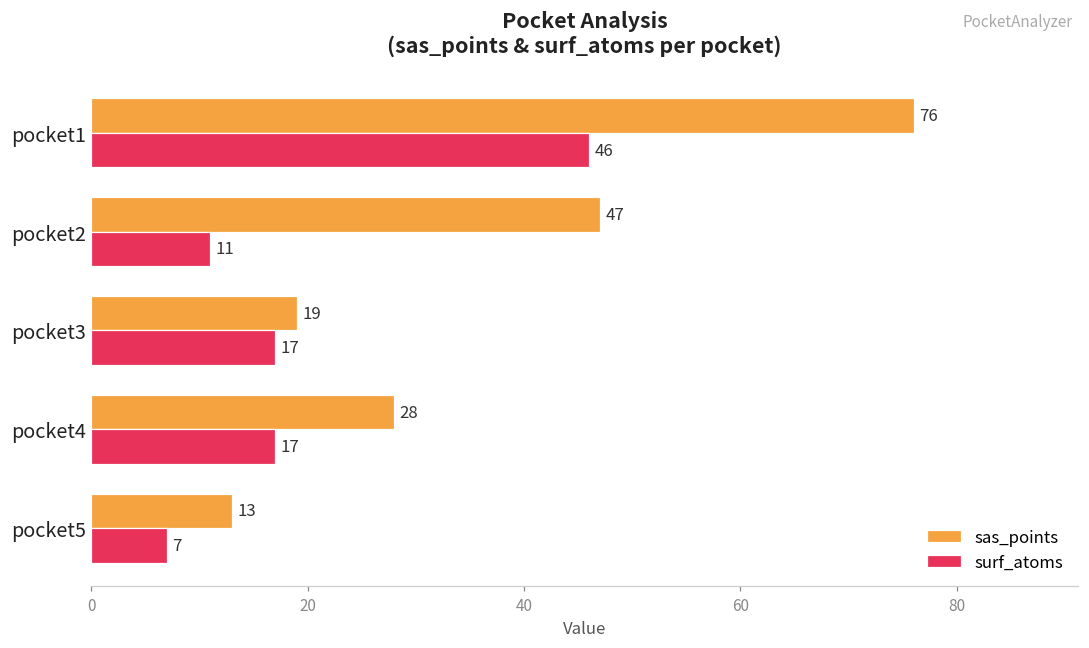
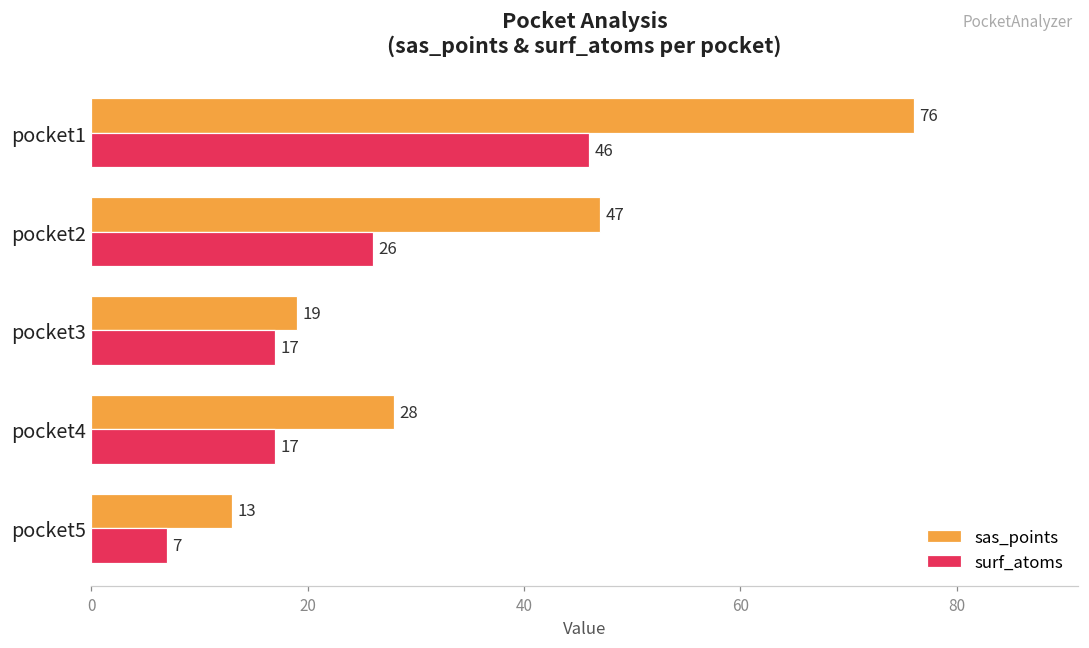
  {
    "sas_points": {
      "pocket1": 76,
      "pocket2": 47,
      "pocket3": 19,
      "pocket4": 28,
      "pocket5": 13
    },
    "surf_atoms": {
      "pocket1": 46,
-     "pocket2": 11,
+     "pocket2": 26,
      "pocket3": 17,
      "pocket4": 17,
      "pocket5": 7
    }
  }
